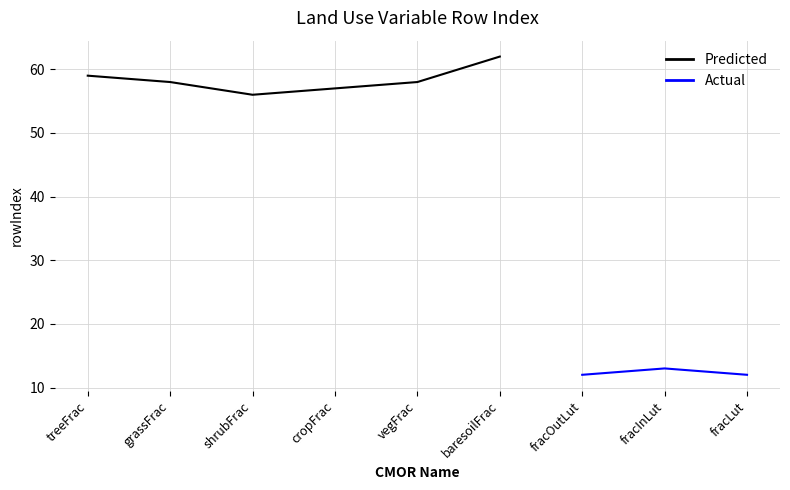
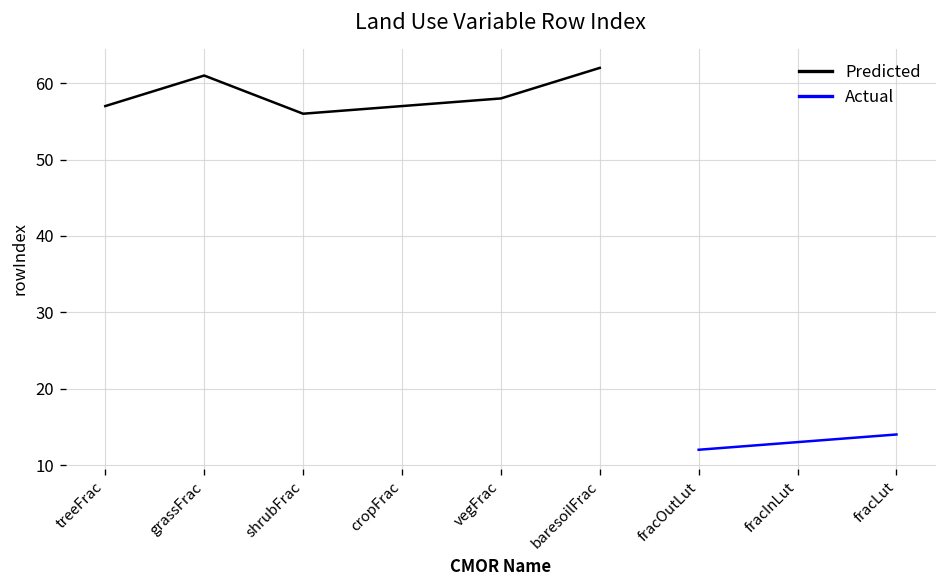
  {
    "Predicted": {
-     "treeFrac": 59,
-     "grassFrac": 58,
+     "treeFrac": 57,
+     "grassFrac": 61,
      "shrubFrac": 56,
      "cropFrac": 57,
      "vegFrac": 58,
      "baresoilFrac": 62
    },
    "Actual": {
      "fracOutLut": 12,
      "fracInLut": 13,
-     "fracLut": 12
+     "fracLut": 14
    }
  }
